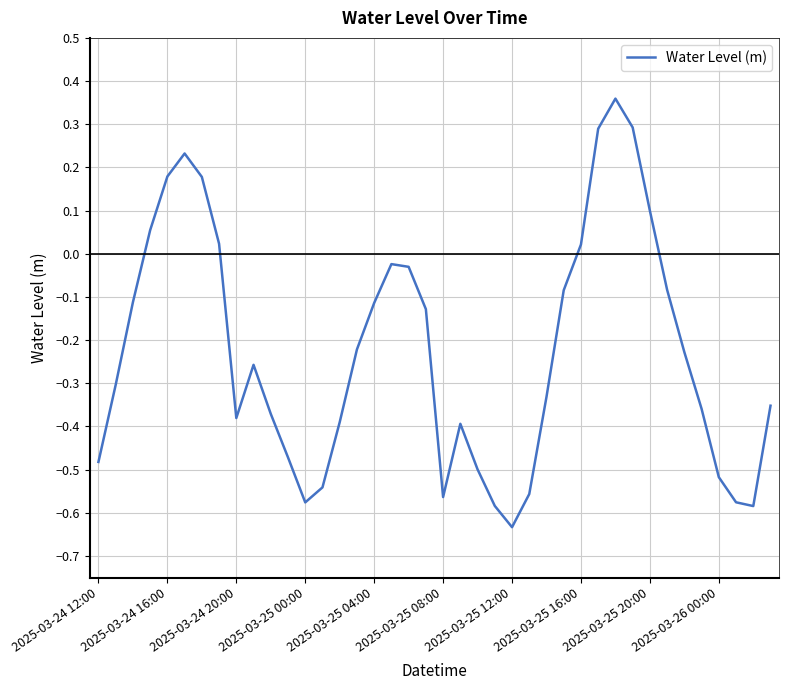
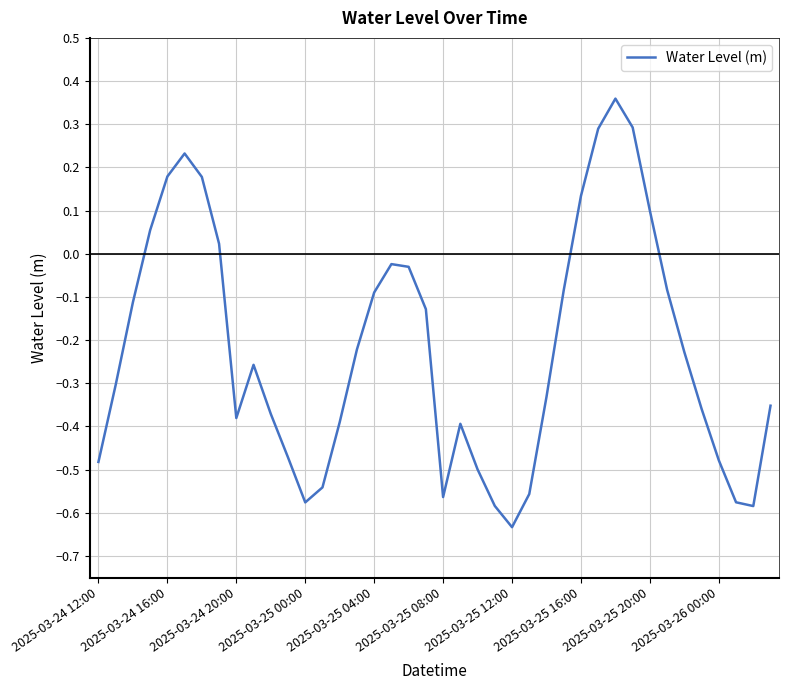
  {
    "2025-03-24 12:00": -0.48,
    "2025-03-24 16:00": 0.18,
    "2025-03-24 20:00": -0.38,
    "2025-03-25 00:00": -0.58,
-   "2025-03-25 04:00": -0.11,
+   "2025-03-25 04:00": -0.09,
    "2025-03-25 08:00": -0.56,
    "2025-03-25 12:00": -0.63,
-   "2025-03-25 16:00": 0.02,
+   "2025-03-25 16:00": 0.13,
    "2025-03-25 20:00": 0.10,
-   "2025-03-26 00:00": -0.52
+   "2025-03-26 00:00": -0.48
  }
